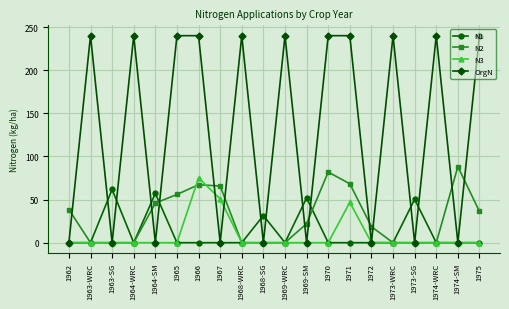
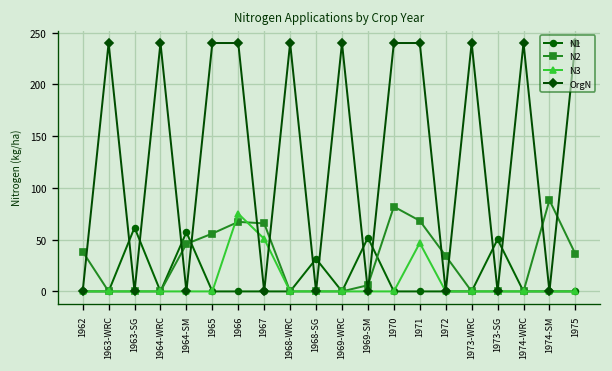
  {
    "N2": {
      "1962": 40,
      "1964-SM": 50,
      "1965": 60,
      "1966": 70,
      "1967": 70,
-     "1969-SM": 20,
+     "1969-SM": 10,
      "1970": 80,
      "1971": 70,
-     "1972": 20,
+     "1972": 30,
      "1974-SM": 90,
      "1975": 40
    },
    "N3": {
      "1966": 80,
      "1967": 50,
      "1971": 50
    }
  }
